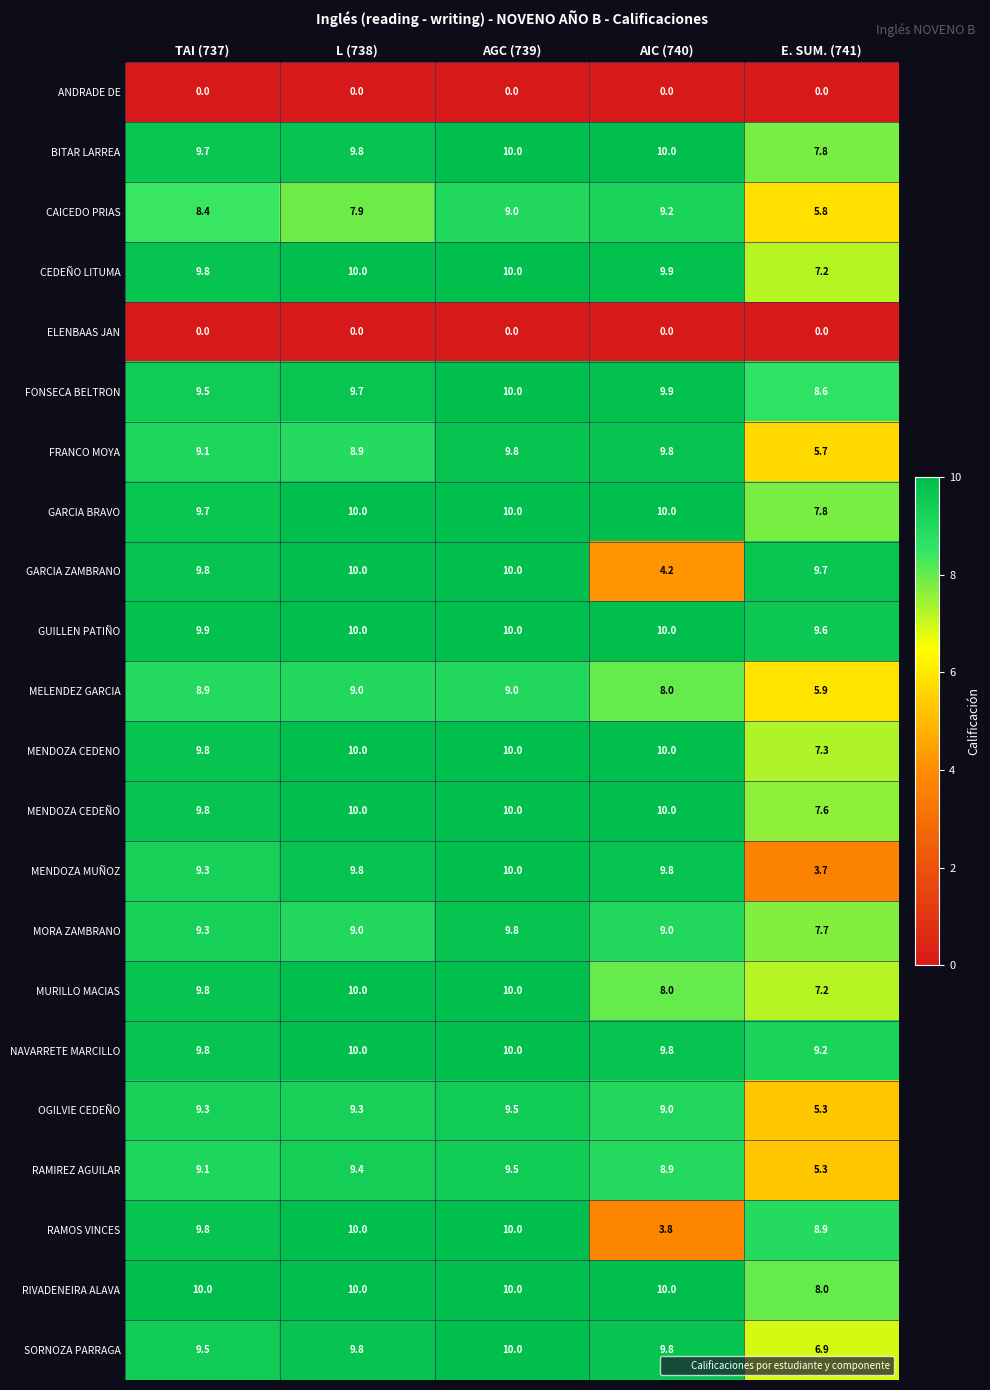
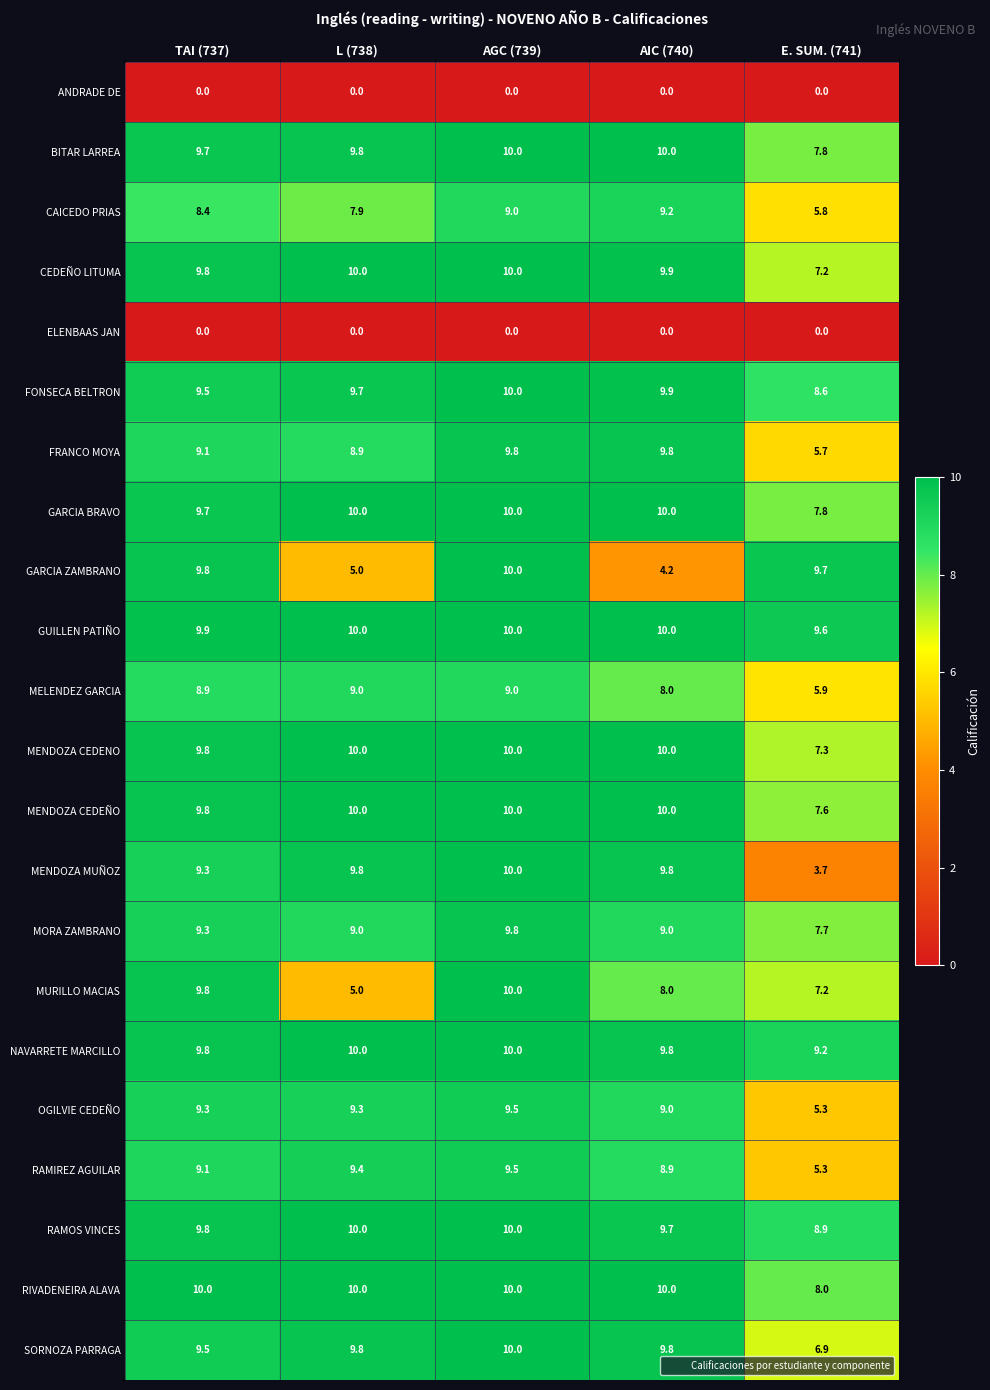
  {
    "ANDRADE DE": {
      "TAI (737)": 0.0,
      "L (738)": 0.0,
      "AGC (739)": 0.0,
      "AIC (740)": 0.0,
      "E. SUM. (741)": 0.0
    },
    "BITAR LARREA": {
      "TAI (737)": 9.7,
      "L (738)": 9.8,
      "AGC (739)": 10.0,
      "AIC (740)": 10.0,
      "E. SUM. (741)": 7.8
    },
    "CAICEDO PRIAS": {
      "TAI (737)": 8.4,
      "L (738)": 7.9,
      "AGC (739)": 9.0,
      "AIC (740)": 9.2,
      "E. SUM. (741)": 5.8
    },
    "CEDEÑO LITUMA": {
      "TAI (737)": 9.8,
      "L (738)": 10.0,
      "AGC (739)": 10.0,
      "AIC (740)": 9.9,
      "E. SUM. (741)": 7.2
    },
    "ELENBAAS JAN": {
      "TAI (737)": 0.0,
      "L (738)": 0.0,
      "AGC (739)": 0.0,
      "AIC (740)": 0.0,
      "E. SUM. (741)": 0.0
    },
    "FONSECA BELTRON": {
      "TAI (737)": 9.5,
      "L (738)": 9.7,
      "AGC (739)": 10.0,
      "AIC (740)": 9.9,
      "E. SUM. (741)": 8.6
    },
    "FRANCO MOYA": {
      "TAI (737)": 9.1,
      "L (738)": 8.9,
      "AGC (739)": 9.8,
      "AIC (740)": 9.8,
      "E. SUM. (741)": 5.7
    },
    "GARCIA BRAVO": {
      "TAI (737)": 9.7,
      "L (738)": 10.0,
      "AGC (739)": 10.0,
      "AIC (740)": 10.0,
      "E. SUM. (741)": 7.8
    },
    "GARCIA ZAMBRANO": {
      "TAI (737)": 9.8,
-     "L (738)": 10.0,
+     "L (738)": 5.0,
      "AGC (739)": 10.0,
      "AIC (740)": 4.2,
      "E. SUM. (741)": 9.7
    },
    "GUILLEN PATIÑO": {
      "TAI (737)": 9.9,
      "L (738)": 10.0,
      "AGC (739)": 10.0,
      "AIC (740)": 10.0,
      "E. SUM. (741)": 9.6
    },
    "MELENDEZ GARCIA": {
      "TAI (737)": 8.9,
      "L (738)": 9.0,
      "AGC (739)": 9.0,
      "AIC (740)": 8.0,
      "E. SUM. (741)": 5.9
    },
    "MENDOZA CEDENO": {
      "TAI (737)": 9.8,
      "L (738)": 10.0,
      "AGC (739)": 10.0,
      "AIC (740)": 10.0,
      "E. SUM. (741)": 7.3
    },
    "MENDOZA CEDEÑO": {
      "TAI (737)": 9.8,
      "L (738)": 10.0,
      "AGC (739)": 10.0,
      "AIC (740)": 10.0,
      "E. SUM. (741)": 7.6
    },
    "MENDOZA MUÑOZ": {
      "TAI (737)": 9.3,
      "L (738)": 9.8,
      "AGC (739)": 10.0,
      "AIC (740)": 9.8,
      "E. SUM. (741)": 3.7
    },
    "MORA ZAMBRANO": {
      "TAI (737)": 9.3,
      "L (738)": 9.0,
      "AGC (739)": 9.8,
      "AIC (740)": 9.0,
      "E. SUM. (741)": 7.7
    },
    "MURILLO MACIAS": {
      "TAI (737)": 9.8,
-     "L (738)": 10.0,
+     "L (738)": 5.0,
      "AGC (739)": 10.0,
      "AIC (740)": 8.0,
      "E. SUM. (741)": 7.2
    },
    "NAVARRETE MARCILLO": {
      "TAI (737)": 9.8,
      "L (738)": 10.0,
      "AGC (739)": 10.0,
      "AIC (740)": 9.8,
      "E. SUM. (741)": 9.2
    },
    "OGILVIE CEDEÑO": {
      "TAI (737)": 9.3,
      "L (738)": 9.3,
      "AGC (739)": 9.5,
      "AIC (740)": 9.0,
      "E. SUM. (741)": 5.3
    },
    "RAMIREZ AGUILAR": {
      "TAI (737)": 9.1,
      "L (738)": 9.4,
      "AGC (739)": 9.5,
      "AIC (740)": 8.9,
      "E. SUM. (741)": 5.3
    },
    "RAMOS VINCES": {
      "TAI (737)": 9.8,
      "L (738)": 10.0,
      "AGC (739)": 10.0,
-     "AIC (740)": 3.8,
+     "AIC (740)": 9.7,
      "E. SUM. (741)": 8.9
    },
    "RIVADENEIRA ALAVA": {
      "TAI (737)": 10.0,
      "L (738)": 10.0,
      "AGC (739)": 10.0,
      "AIC (740)": 10.0,
      "E. SUM. (741)": 8.0
    },
    "SORNOZA PARRAGA": {
      "TAI (737)": 9.5,
      "L (738)": 9.8,
      "AGC (739)": 10.0,
      "AIC (740)": 9.8,
      "E. SUM. (741)": 6.9
    }
  }
